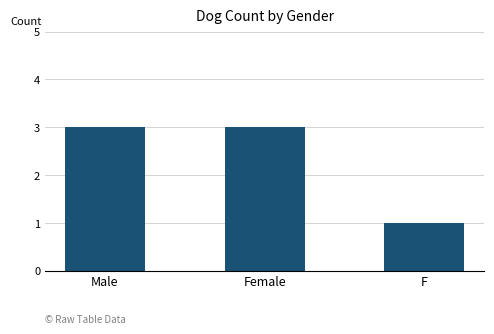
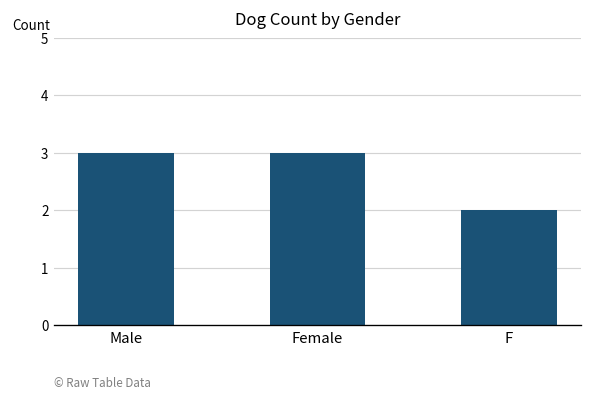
  {
    "Male": 3,
    "Female": 3,
-   "F": 1
+   "F": 2
  }
